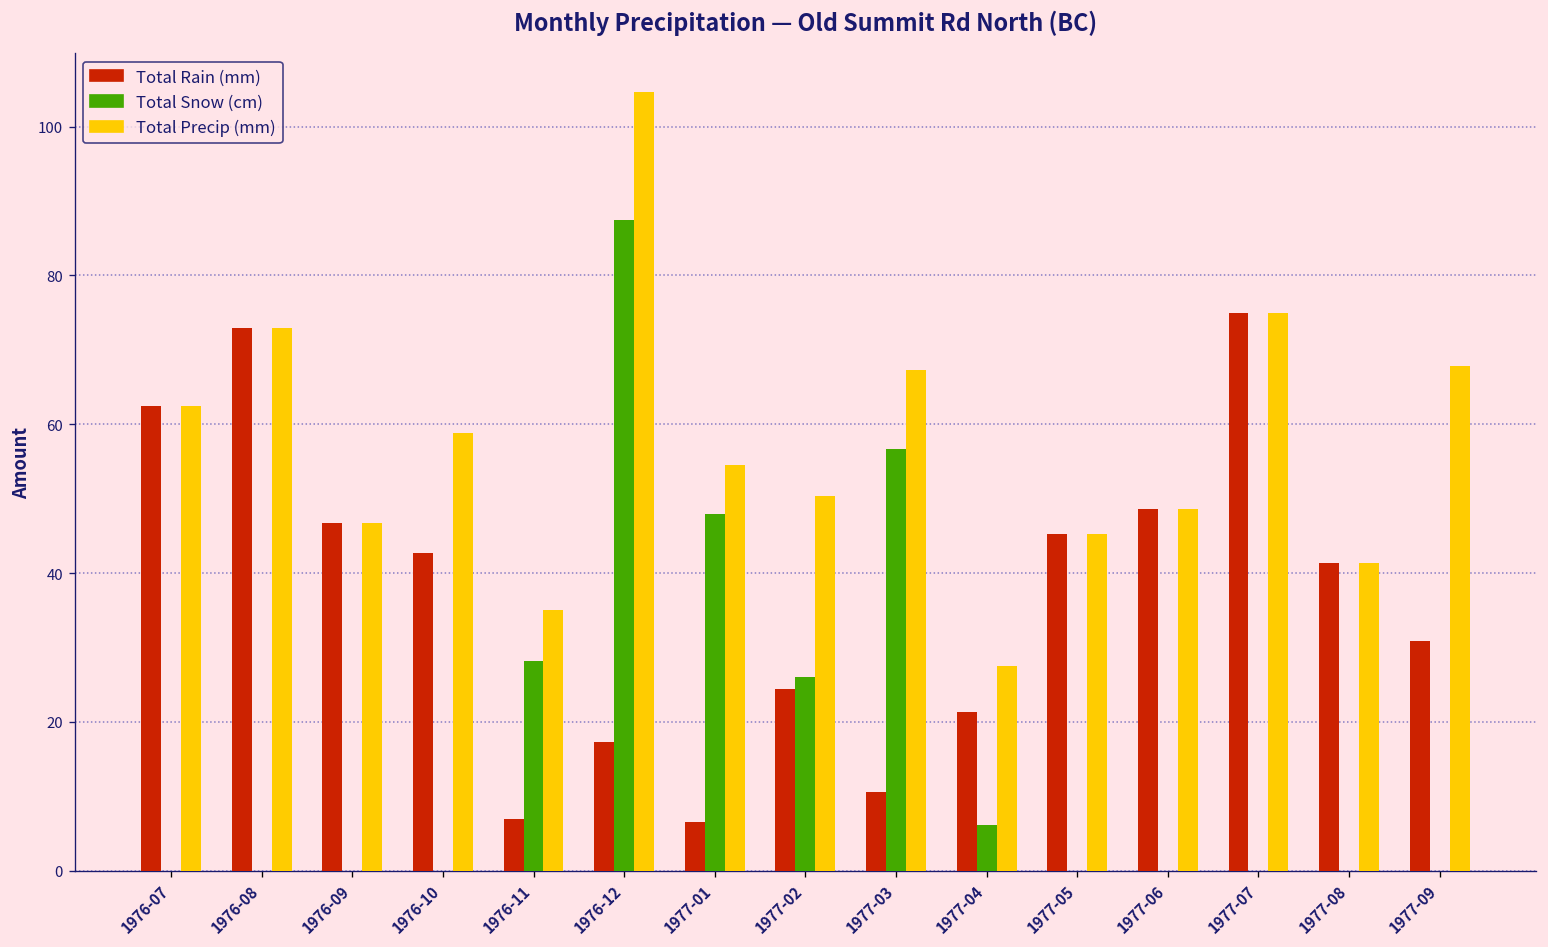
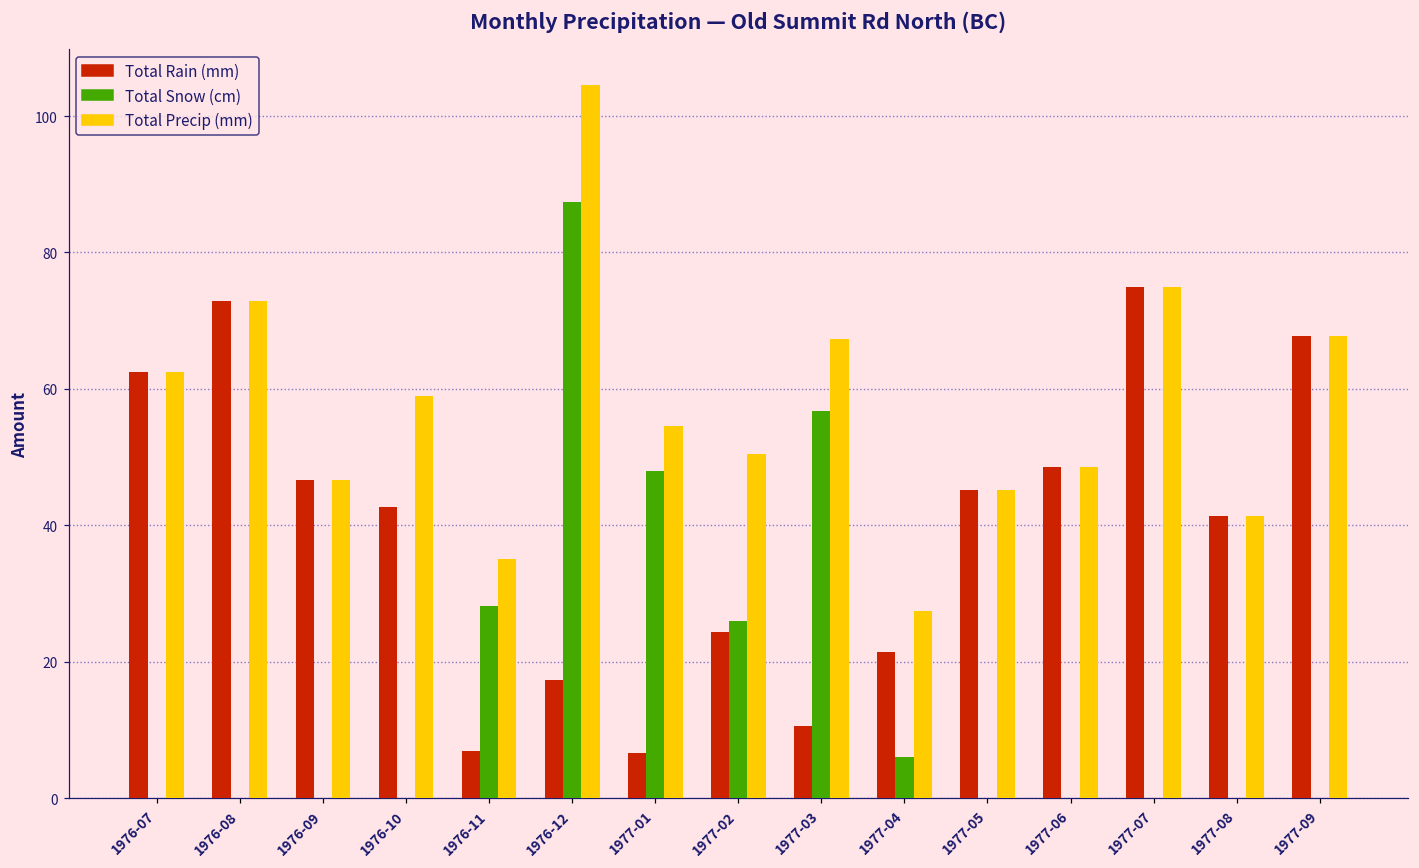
  {
    "Total Rain (mm)": {
      "1976-07": 63,
      "1976-08": 73,
      "1976-09": 47,
      "1976-10": 43,
      "1976-11": 7,
      "1976-12": 17,
      "1977-01": 7,
      "1977-02": 24,
      "1977-03": 11,
      "1977-04": 21,
      "1977-05": 45,
      "1977-06": 49,
      "1977-07": 75,
      "1977-08": 41,
-     "1977-09": 31
+     "1977-09": 68
    },
    "Total Snow (cm)": {
      "1976-07": 0,
      "1976-08": 0,
      "1976-09": 0,
      "1976-10": 0,
      "1976-11": 28,
      "1976-12": 87,
      "1977-01": 48,
      "1977-02": 26,
      "1977-03": 57,
      "1977-04": 6,
      "1977-05": 0,
      "1977-06": 0,
      "1977-07": 0,
      "1977-08": 0,
      "1977-09": 0
    },
    "Total Precip (mm)": {
      "1976-07": 63,
      "1976-08": 73,
      "1976-09": 47,
      "1976-10": 59,
      "1976-11": 35,
      "1976-12": 105,
      "1977-01": 55,
      "1977-02": 50,
      "1977-03": 67,
      "1977-04": 28,
      "1977-05": 45,
      "1977-06": 49,
      "1977-07": 75,
      "1977-08": 41,
      "1977-09": 68
    }
  }
